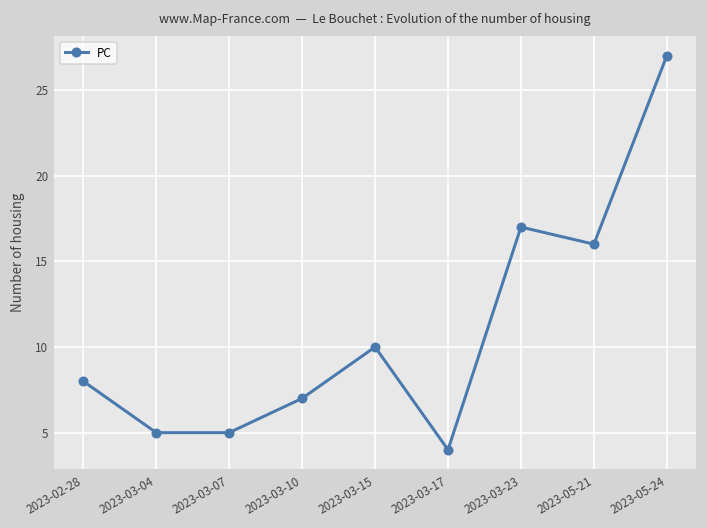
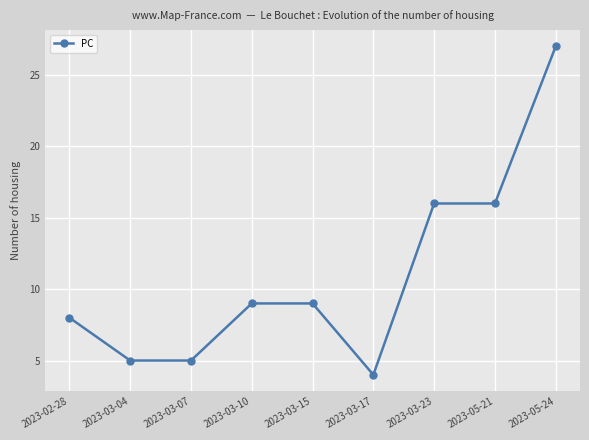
  {
    "2023-02-28": 8,
    "2023-03-04": 5,
    "2023-03-07": 5,
-   "2023-03-10": 7,
-   "2023-03-15": 10,
+   "2023-03-10": 9,
+   "2023-03-15": 9,
    "2023-03-17": 4,
-   "2023-03-23": 17,
+   "2023-03-23": 16,
    "2023-05-21": 16,
    "2023-05-24": 27
  }
